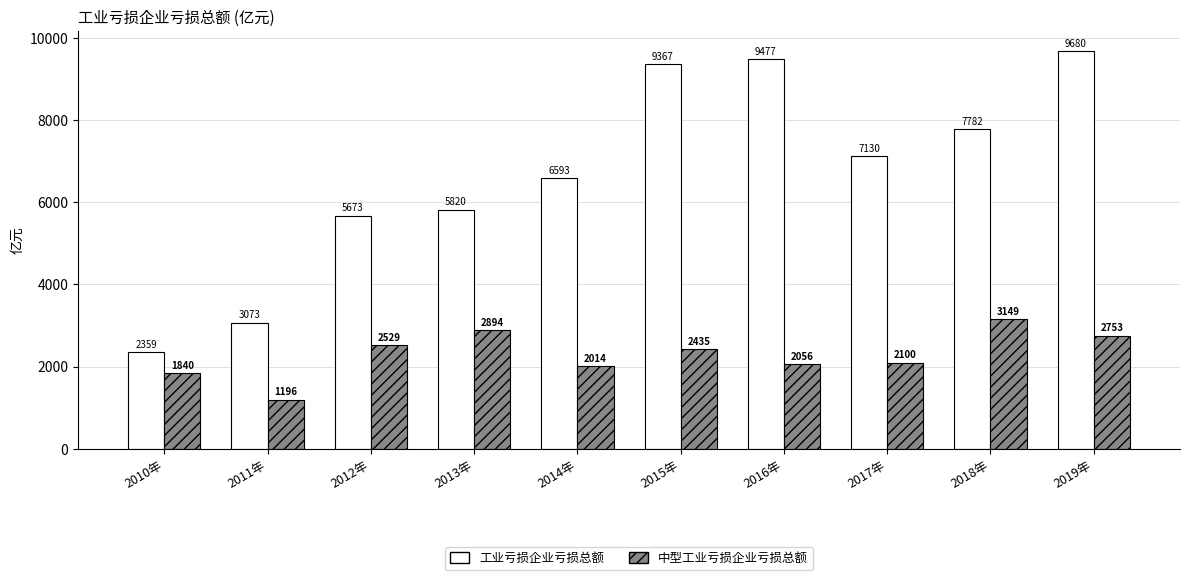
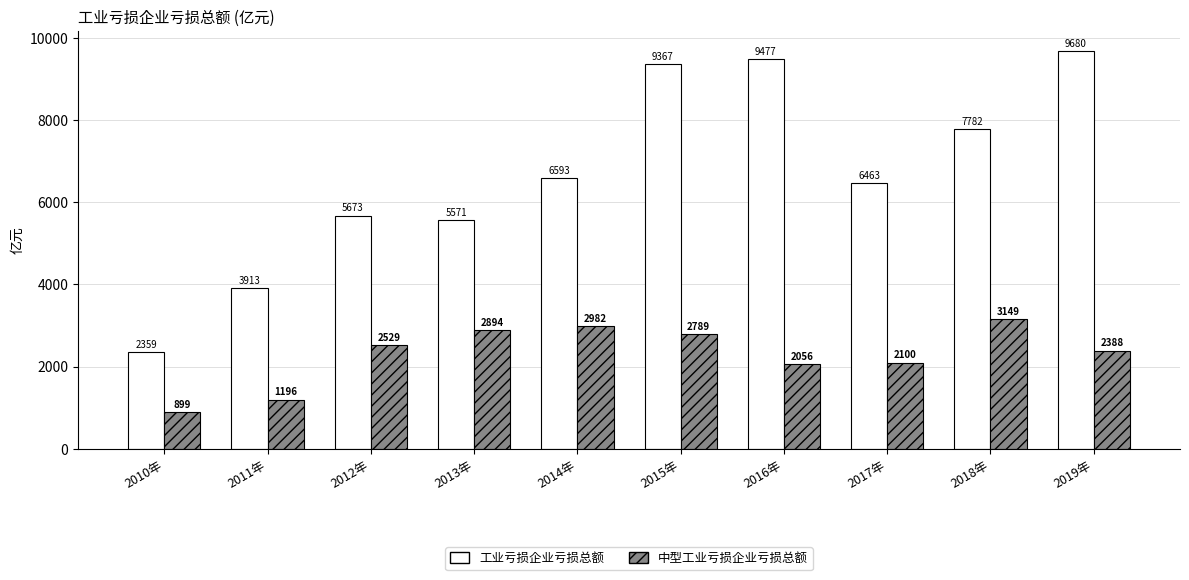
  {
    "工业亏损企业亏损总额": {
      "2010年": 2359,
-     "2011年": 3073,
+     "2011年": 3913,
      "2012年": 5673,
-     "2013年": 5820,
+     "2013年": 5571,
      "2014年": 6593,
      "2015年": 9367,
      "2016年": 9477,
-     "2017年": 7130,
+     "2017年": 6463,
      "2018年": 7782,
      "2019年": 9680
    },
    "中型工业亏损企业亏损总额": {
-     "2010年": 1840,
+     "2010年": 899,
      "2011年": 1196,
      "2012年": 2529,
      "2013年": 2894,
-     "2014年": 2014,
-     "2015年": 2435,
+     "2014年": 2982,
+     "2015年": 2789,
      "2016年": 2056,
      "2017年": 2100,
      "2018年": 3149,
-     "2019年": 2753
+     "2019年": 2388
    }
  }
